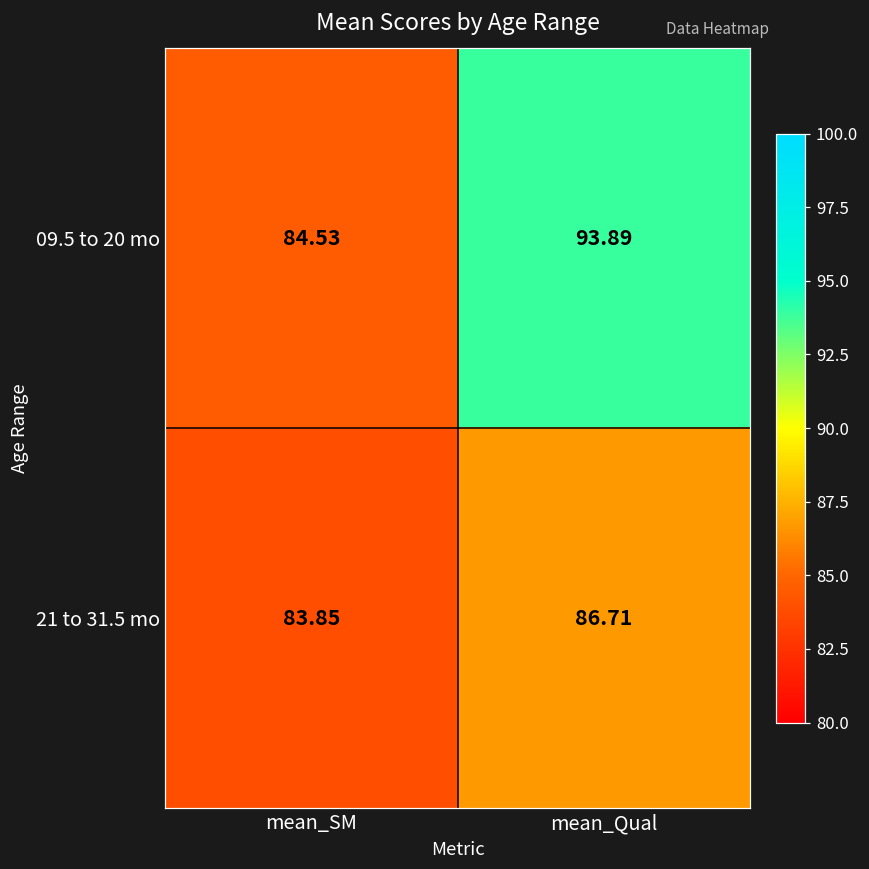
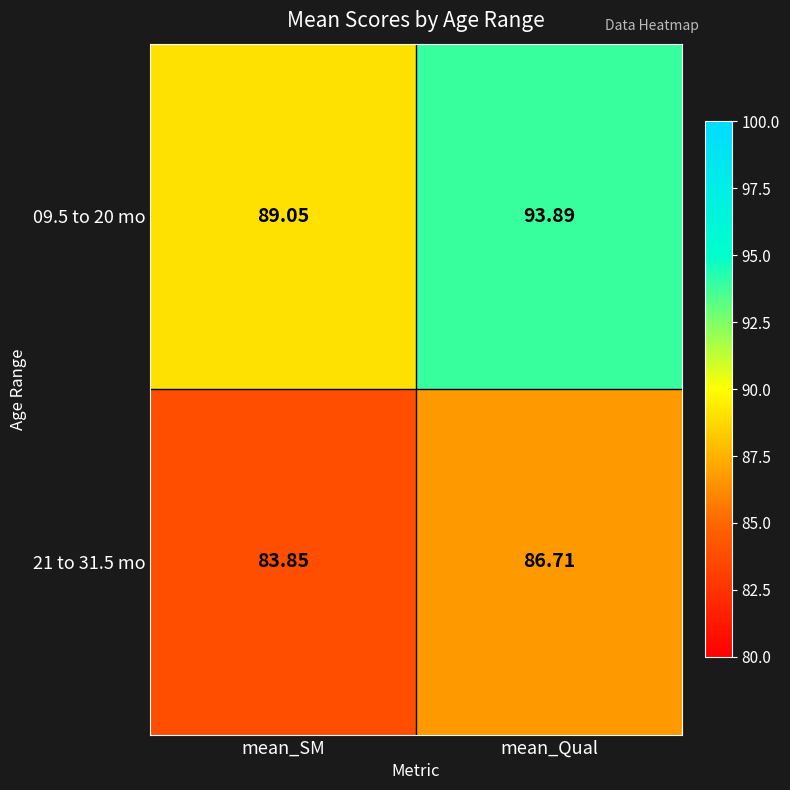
  {
    "09.5 to 20 mo": {
-     "mean_SM": 84.53,
+     "mean_SM": 89.05,
      "mean_Qual": 93.89
    },
    "21 to 31.5 mo": {
      "mean_SM": 83.85,
      "mean_Qual": 86.71
    }
  }
